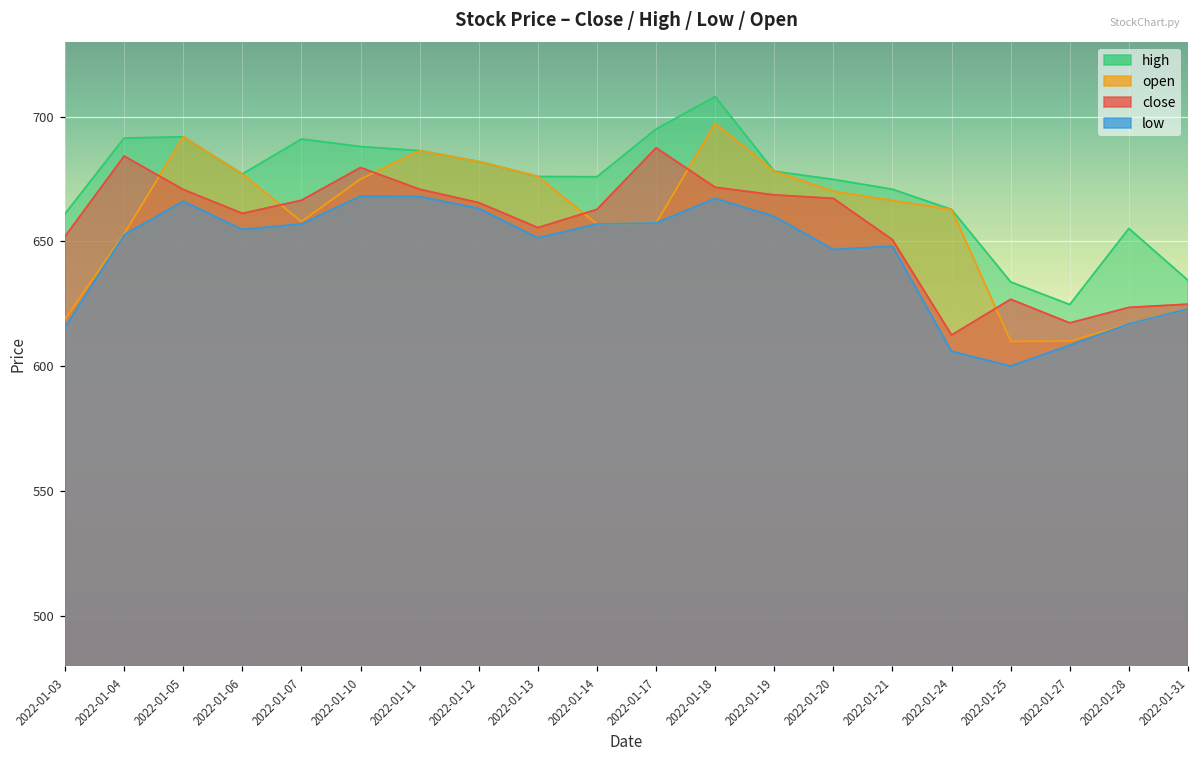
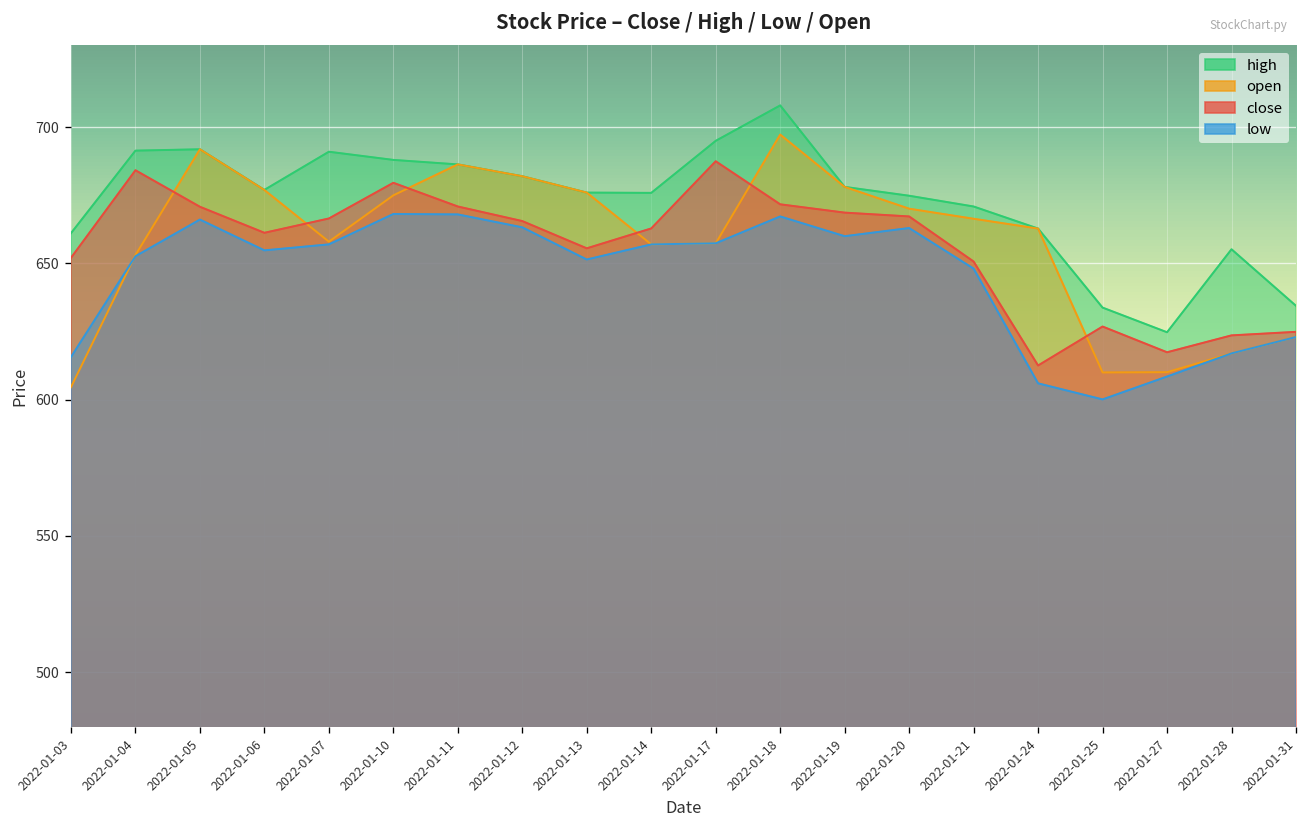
  {
    "high": {
      "2022-01-03": 661,
      "2022-01-04": 691,
      "2022-01-07": 691,
      "2022-01-10": 688,
      "2022-01-14": 676,
      "2022-01-17": 695,
      "2022-01-18": 708,
      "2022-01-20": 675,
      "2022-01-21": 671,
      "2022-01-25": 634,
      "2022-01-27": 625,
      "2022-01-28": 655,
      "2022-01-31": 634
    },
    "open": {
-     "2022-01-03": 619,
+     "2022-01-03": 605,
      "2022-01-10": 675,
      "2022-01-18": 697,
      "2022-01-20": 670,
      "2022-01-21": 666,
      "2022-01-25": 610,
      "2022-01-27": 610
    },
    "close": {
      "2022-01-03": 652,
      "2022-01-04": 684,
      "2022-01-05": 671,
      "2022-01-06": 661,
      "2022-01-07": 667,
      "2022-01-10": 680,
      "2022-01-11": 671,
      "2022-01-12": 666,
      "2022-01-13": 656,
      "2022-01-14": 663,
      "2022-01-17": 688,
      "2022-01-18": 672,
      "2022-01-19": 669,
      "2022-01-20": 667,
      "2022-01-21": 651,
      "2022-01-24": 613,
      "2022-01-25": 627,
      "2022-01-27": 617,
      "2022-01-28": 624,
      "2022-01-31": 625
    },
    "low": {
      "2022-01-03": 616,
      "2022-01-05": 666,
      "2022-01-06": 655,
      "2022-01-10": 668,
      "2022-01-11": 668,
      "2022-01-12": 663,
      "2022-01-13": 651,
      "2022-01-18": 667,
      "2022-01-19": 660,
-     "2022-01-20": 647,
+     "2022-01-20": 663,
      "2022-01-21": 648,
      "2022-01-24": 606,
      "2022-01-25": 600,
      "2022-01-27": 609
    }
  }
